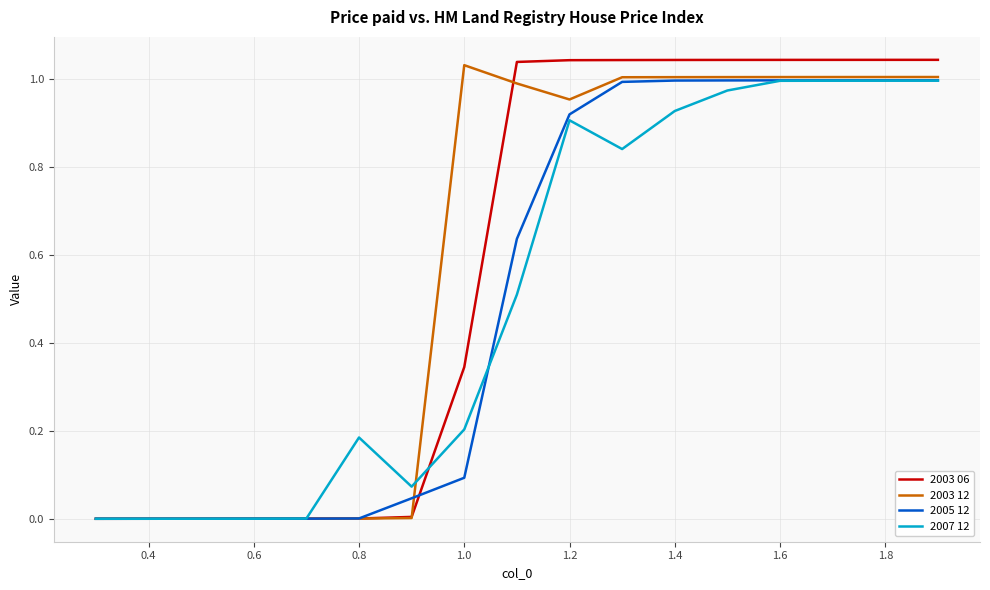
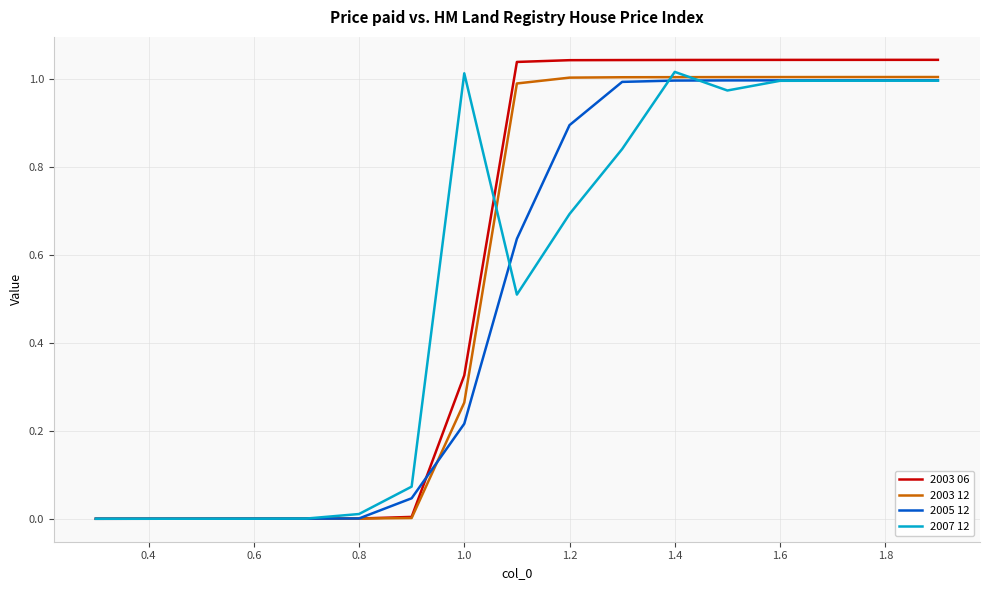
  {
    "2003 06": {
-     "1.0": 0.34,
+     "1.0": 0.33,
      "1.2": 1.04,
      "1.4": 1.04,
      "1.6": 1.04,
      "1.8": 1.04
    },
    "2003 12": {
-     "1.0": 1.03,
-     "1.2": 0.95,
+     "1.0": 0.26,
+     "1.2": 1.00,
      "1.4": 1.00,
      "1.6": 1.00,
      "1.8": 1.00
    },
    "2005 12": {
-     "1.0": 0.09,
-     "1.2": 0.92,
+     "1.0": 0.22,
+     "1.2": 0.89,
      "1.4": 1.00
    },
    "2007 12": {
-     "0.8": 0.18,
-     "1.0": 0.20,
-     "1.2": 0.91,
-     "1.4": 0.93
+     "0.8": 0.01,
+     "1.0": 1.01,
+     "1.2": 0.69,
+     "1.4": 1.02
    }
  }
